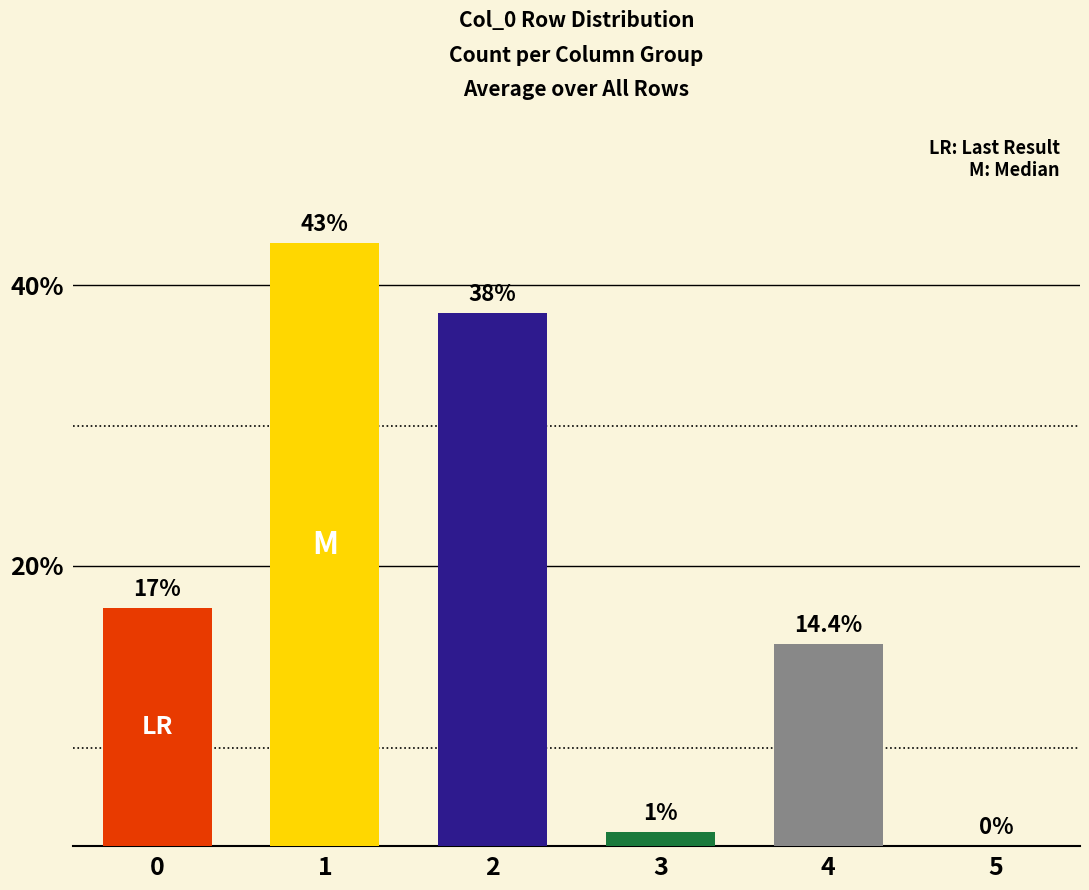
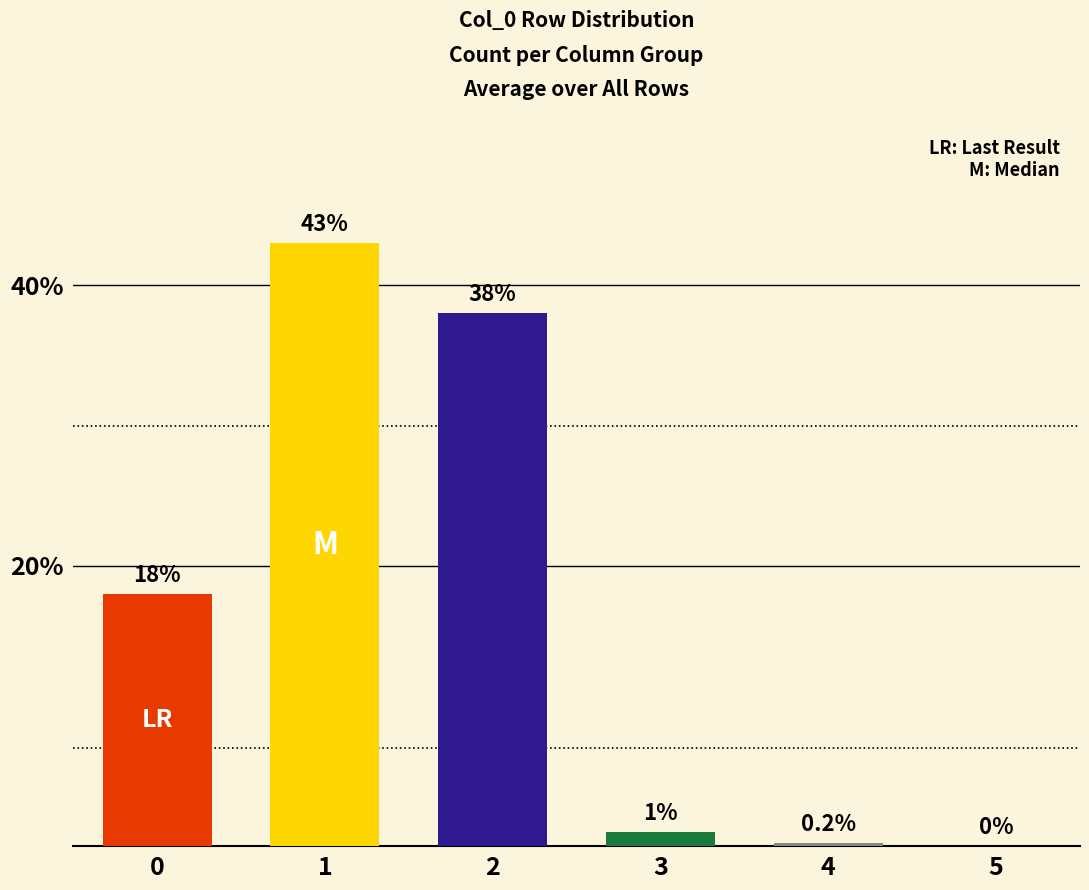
  {
-   "0": "17%",
+   "0": "18%",
    "1": "43%",
    "2": "38%",
    "3": "1%",
-   "4": "14.4%",
+   "4": "0.2%",
    "5": "0%"
  }
